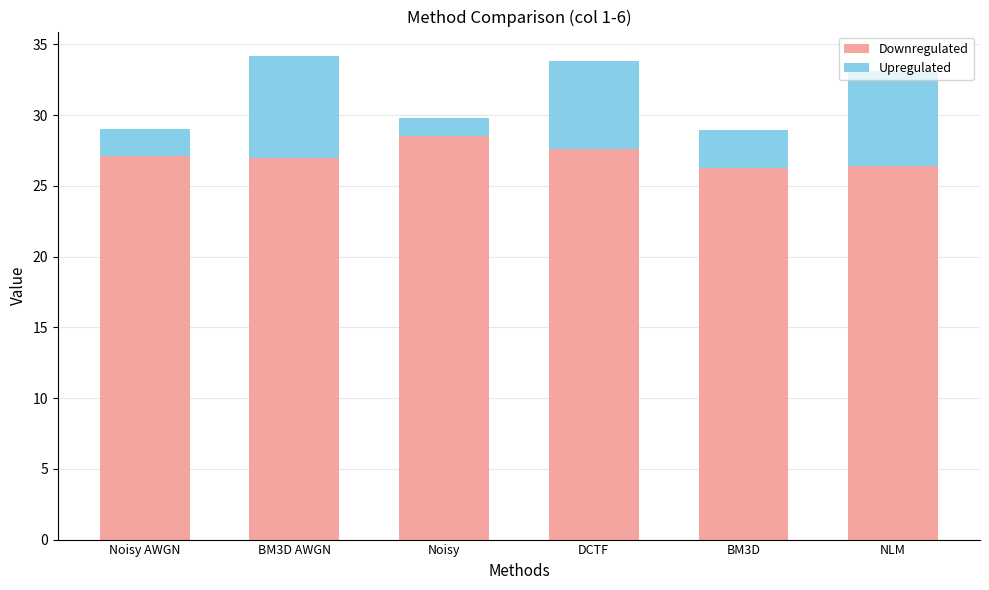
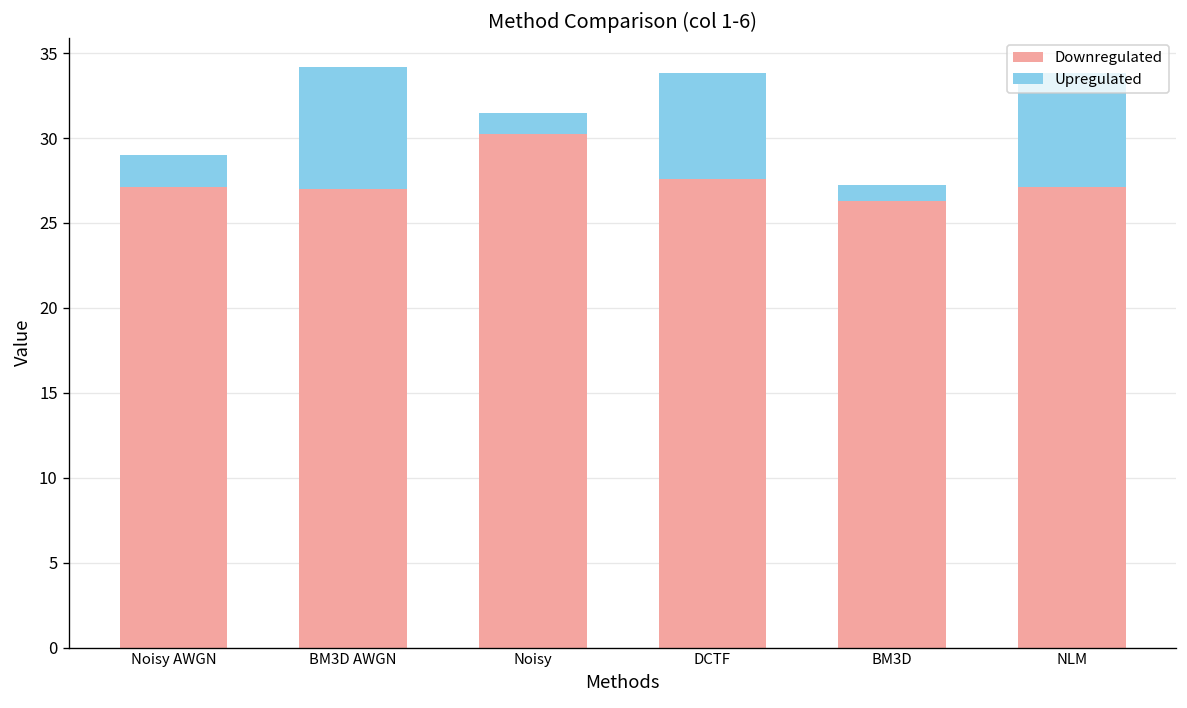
  {
    "Downregulated": {
      "Noisy AWGN": 27.1,
      "BM3D AWGN": 27.0,
-     "Noisy": 28.5,
+     "Noisy": 30.2,
      "DCTF": 27.6,
      "BM3D": 26.3,
-     "NLM": 26.4
+     "NLM": 27.1
    },
    "Upregulated": {
      "Noisy AWGN": 1.9,
      "BM3D AWGN": 7.2,
      "Noisy": 1.2,
      "DCTF": 6.3,
-     "BM3D": 2.7
+     "BM3D": 0.9
    }
  }
